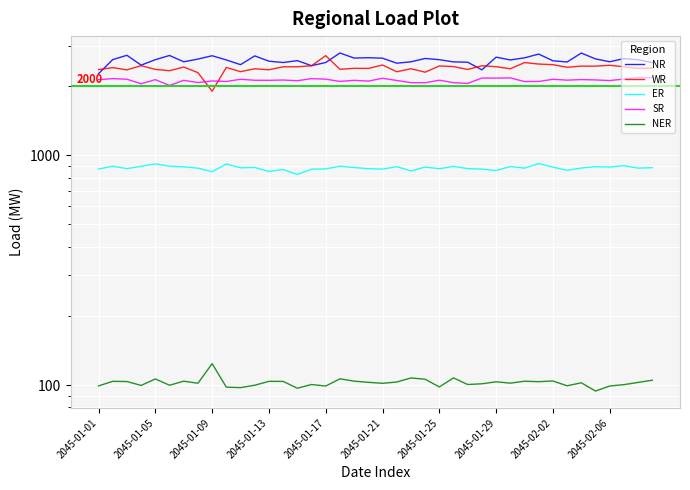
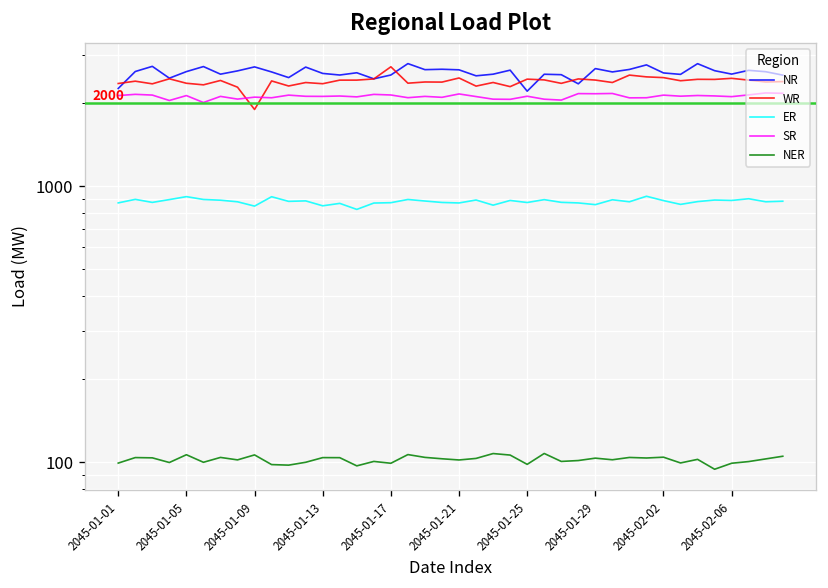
  {
    "NR": {
      "2045-01-05": 2600,
      "2045-01-09": 2700,
      "2045-01-13": 2600,
      "2045-01-17": 2500,
      "2045-01-21": 2600,
-     "2045-01-25": 2600,
+     "2045-01-25": 2200,
      "2045-01-29": 2700,
      "2045-02-02": 2600,
      "2045-02-06": 2600
    },
    "WR": {
      "2045-01-01": 2400,
      "2045-01-05": 2400,
      "2045-01-09": 1900,
      "2045-01-13": 2400,
      "2045-01-17": 2700,
      "2045-01-21": 2500,
      "2045-01-25": 2400,
      "2045-01-29": 2400,
      "2045-02-02": 2500,
      "2045-02-06": 2500
    },
    "ER": {
      "2045-01-01": 870,
      "2045-01-05": 920,
      "2045-01-09": 850,
      "2045-01-13": 850,
      "2045-01-17": 870,
      "2045-01-21": 870,
      "2045-01-25": 870,
      "2045-01-29": 860,
      "2045-02-02": 890,
      "2045-02-06": 890
    },
    "SR": {
      "2045-01-05": 2100,
      "2045-01-09": 2100,
      "2045-01-13": 2100,
      "2045-01-17": 2100,
      "2045-01-21": 2200,
      "2045-01-25": 2100,
      "2045-01-29": 2200,
      "2045-02-02": 2100,
      "2045-02-06": 2100
    },
    "NER": {
      "2045-01-01": 99,
      "2045-01-05": 110,
-     "2045-01-09": 120,
+     "2045-01-09": 110,
      "2045-01-13": 100,
      "2045-01-17": 99,
      "2045-01-21": 100,
      "2045-01-25": 98,
      "2045-01-29": 100,
      "2045-02-02": 100,
      "2045-02-06": 99
    }
  }
